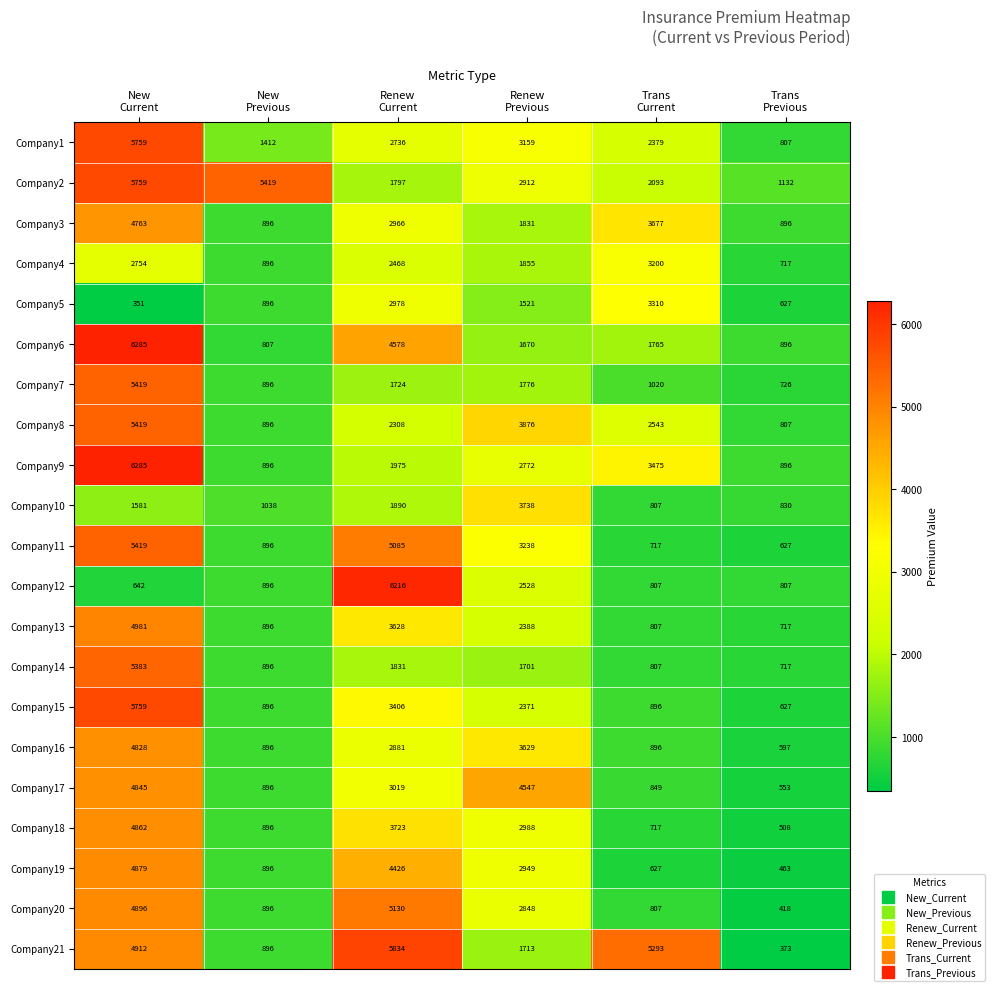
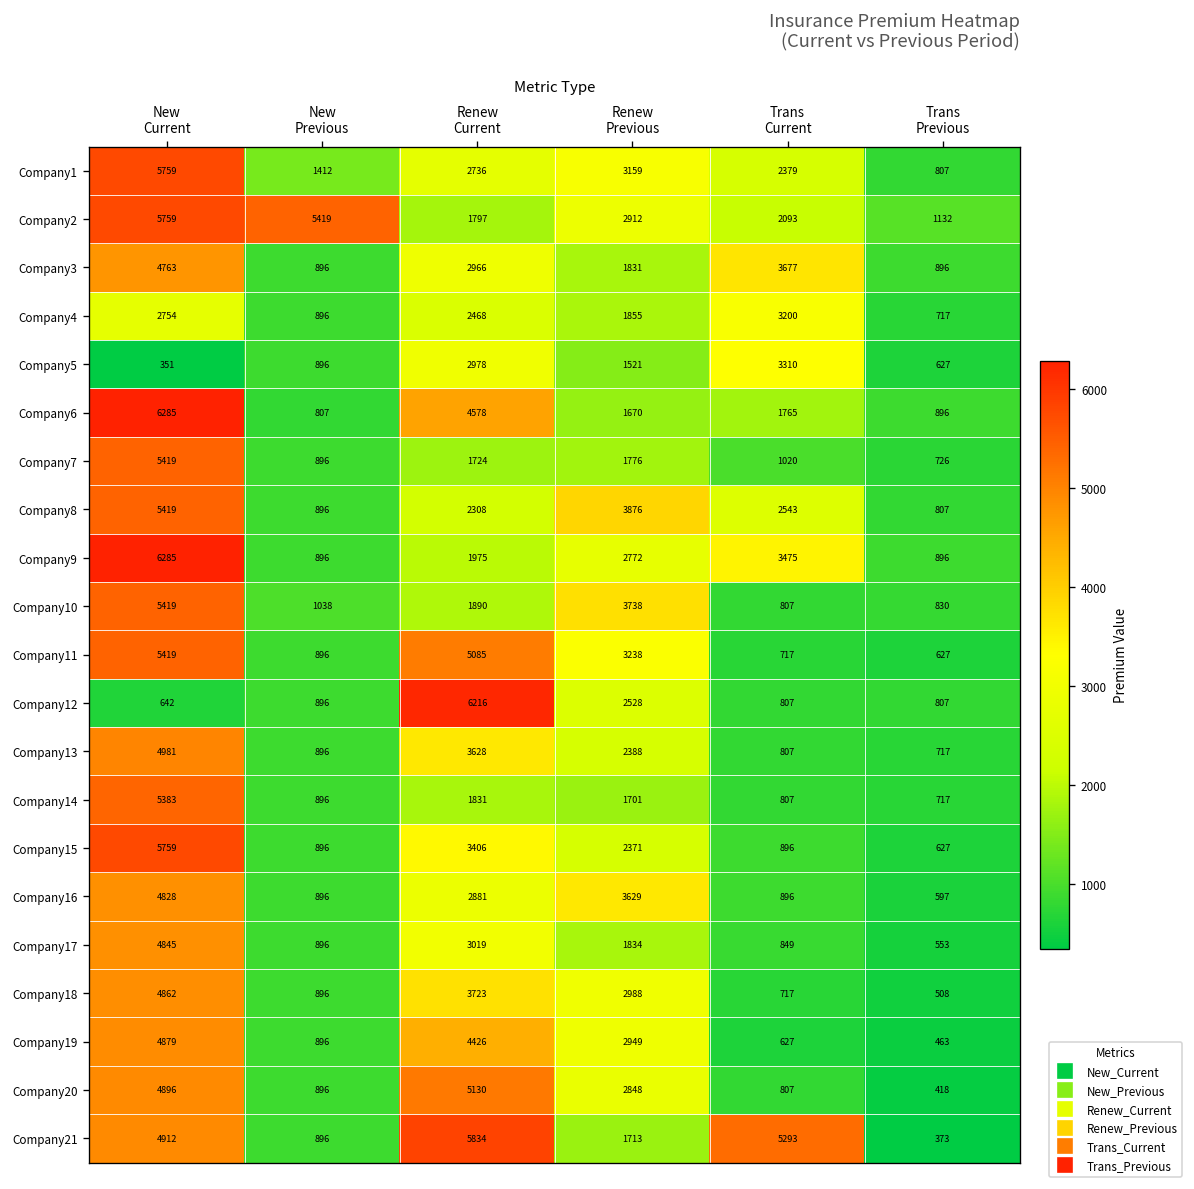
  {
    "Company1": {
      "New Current": 5759,
      "New Previous": 1412,
      "Renew Current": 2736,
      "Renew Previous": 3159,
      "Trans Current": 2379,
      "Trans Previous": 807
    },
    "Company2": {
      "New Current": 5759,
      "New Previous": 5419,
      "Renew Current": 1797,
      "Renew Previous": 2912,
      "Trans Current": 2093,
      "Trans Previous": 1132
    },
    "Company3": {
      "New Current": 4763,
      "New Previous": 896,
      "Renew Current": 2966,
      "Renew Previous": 1831,
      "Trans Current": 3677,
      "Trans Previous": 896
    },
    "Company4": {
      "New Current": 2754,
      "New Previous": 896,
      "Renew Current": 2468,
      "Renew Previous": 1855,
      "Trans Current": 3200,
      "Trans Previous": 717
    },
    "Company5": {
      "New Current": 351,
      "New Previous": 896,
      "Renew Current": 2978,
      "Renew Previous": 1521,
      "Trans Current": 3310,
      "Trans Previous": 627
    },
    "Company6": {
      "New Current": 6285,
      "New Previous": 807,
      "Renew Current": 4578,
      "Renew Previous": 1670,
      "Trans Current": 1765,
      "Trans Previous": 896
    },
    "Company7": {
      "New Current": 5419,
      "New Previous": 896,
      "Renew Current": 1724,
      "Renew Previous": 1776,
      "Trans Current": 1020,
      "Trans Previous": 726
    },
    "Company8": {
      "New Current": 5419,
      "New Previous": 896,
      "Renew Current": 2308,
      "Renew Previous": 3876,
      "Trans Current": 2543,
      "Trans Previous": 807
    },
    "Company9": {
      "New Current": 6285,
      "New Previous": 896,
      "Renew Current": 1975,
      "Renew Previous": 2772,
      "Trans Current": 3475,
      "Trans Previous": 896
    },
    "Company10": {
-     "New Current": 1581,
+     "New Current": 5419,
      "New Previous": 1038,
      "Renew Current": 1890,
      "Renew Previous": 3738,
      "Trans Current": 807,
      "Trans Previous": 830
    },
    "Company11": {
      "New Current": 5419,
      "New Previous": 896,
      "Renew Current": 5085,
      "Renew Previous": 3238,
      "Trans Current": 717,
      "Trans Previous": 627
    },
    "Company12": {
      "New Current": 642,
      "New Previous": 896,
      "Renew Current": 6216,
      "Renew Previous": 2528,
      "Trans Current": 807,
      "Trans Previous": 807
    },
    "Company13": {
      "New Current": 4981,
      "New Previous": 896,
      "Renew Current": 3628,
      "Renew Previous": 2388,
      "Trans Current": 807,
      "Trans Previous": 717
    },
    "Company14": {
      "New Current": 5383,
      "New Previous": 896,
      "Renew Current": 1831,
      "Renew Previous": 1701,
      "Trans Current": 807,
      "Trans Previous": 717
    },
    "Company15": {
      "New Current": 5759,
      "New Previous": 896,
      "Renew Current": 3406,
      "Renew Previous": 2371,
      "Trans Current": 896,
      "Trans Previous": 627
    },
    "Company16": {
      "New Current": 4828,
      "New Previous": 896,
      "Renew Current": 2881,
      "Renew Previous": 3629,
      "Trans Current": 896,
      "Trans Previous": 597
    },
    "Company17": {
      "New Current": 4845,
      "New Previous": 896,
      "Renew Current": 3019,
-     "Renew Previous": 4547,
+     "Renew Previous": 1834,
      "Trans Current": 849,
      "Trans Previous": 553
    },
    "Company18": {
      "New Current": 4862,
      "New Previous": 896,
      "Renew Current": 3723,
      "Renew Previous": 2988,
      "Trans Current": 717,
      "Trans Previous": 508
    },
    "Company19": {
      "New Current": 4879,
      "New Previous": 896,
      "Renew Current": 4426,
      "Renew Previous": 2949,
      "Trans Current": 627,
      "Trans Previous": 463
    },
    "Company20": {
      "New Current": 4896,
      "New Previous": 896,
      "Renew Current": 5130,
      "Renew Previous": 2848,
      "Trans Current": 807,
      "Trans Previous": 418
    },
    "Company21": {
      "New Current": 4912,
      "New Previous": 896,
      "Renew Current": 5834,
      "Renew Previous": 1713,
      "Trans Current": 5293,
      "Trans Previous": 373
    }
  }
